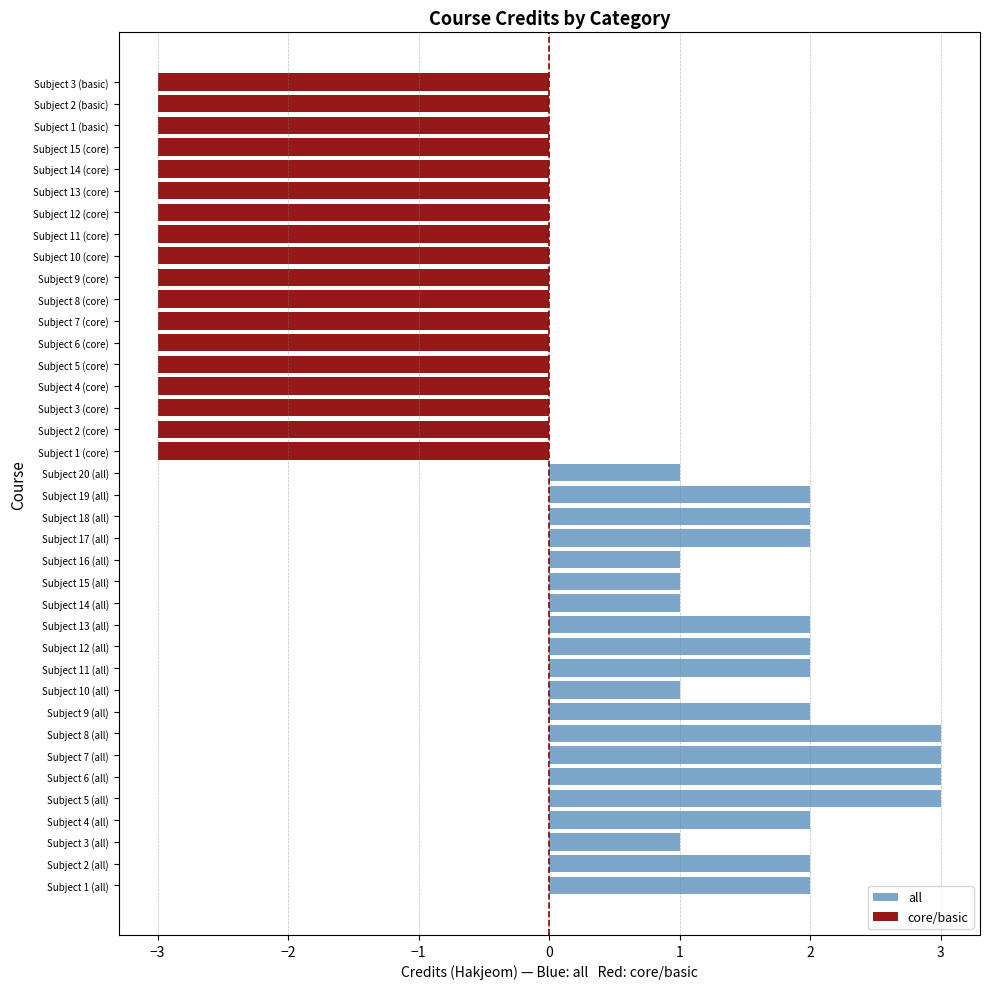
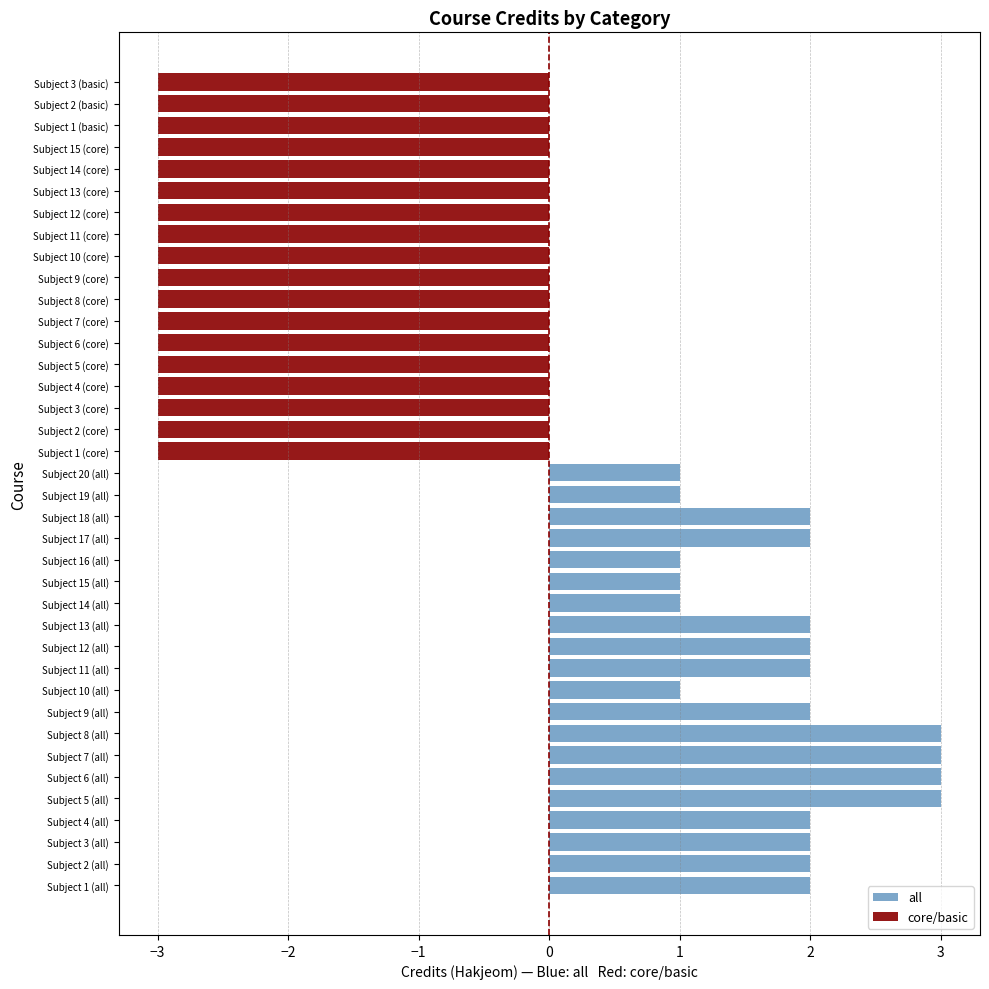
  {
    "all": {
      "Subject 3 (basic)": 0,
      "Subject 2 (basic)": 0,
      "Subject 1 (basic)": 0,
      "Subject 15 (core)": 0,
      "Subject 14 (core)": 0,
      "Subject 13 (core)": 0,
      "Subject 12 (core)": 0,
      "Subject 11 (core)": 0,
      "Subject 10 (core)": 0,
      "Subject 9 (core)": 0,
      "Subject 8 (core)": 0,
      "Subject 7 (core)": 0,
      "Subject 6 (core)": 0,
      "Subject 5 (core)": 0,
      "Subject 4 (core)": 0,
      "Subject 3 (core)": 0,
      "Subject 2 (core)": 0,
      "Subject 1 (core)": 0,
      "Subject 20 (all)": 1,
-     "Subject 19 (all)": 2,
+     "Subject 19 (all)": 1,
      "Subject 18 (all)": 2,
      "Subject 17 (all)": 2,
      "Subject 16 (all)": 1,
      "Subject 15 (all)": 1,
      "Subject 14 (all)": 1,
      "Subject 13 (all)": 2,
      "Subject 12 (all)": 2,
      "Subject 11 (all)": 2,
      "Subject 10 (all)": 1,
      "Subject 9 (all)": 2,
      "Subject 8 (all)": 3,
      "Subject 7 (all)": 3,
      "Subject 6 (all)": 3,
      "Subject 5 (all)": 3,
      "Subject 4 (all)": 2,
-     "Subject 3 (all)": 1,
+     "Subject 3 (all)": 2,
      "Subject 2 (all)": 2,
      "Subject 1 (all)": 2
    },
    "core/basic": {
      "Subject 3 (basic)": -3,
      "Subject 2 (basic)": -3,
      "Subject 1 (basic)": -3,
      "Subject 15 (core)": -3,
      "Subject 14 (core)": -3,
      "Subject 13 (core)": -3,
      "Subject 12 (core)": -3,
      "Subject 11 (core)": -3,
      "Subject 10 (core)": -3,
      "Subject 9 (core)": -3,
      "Subject 8 (core)": -3,
      "Subject 7 (core)": -3,
      "Subject 6 (core)": -3,
      "Subject 5 (core)": -3,
      "Subject 4 (core)": -3,
      "Subject 3 (core)": -3,
      "Subject 2 (core)": -3,
      "Subject 1 (core)": -3,
      "Subject 20 (all)": 0,
      "Subject 19 (all)": 0,
      "Subject 18 (all)": 0,
      "Subject 17 (all)": 0,
      "Subject 16 (all)": 0,
      "Subject 15 (all)": 0,
      "Subject 14 (all)": 0,
      "Subject 13 (all)": 0,
      "Subject 12 (all)": 0,
      "Subject 11 (all)": 0,
      "Subject 10 (all)": 0,
      "Subject 9 (all)": 0,
      "Subject 8 (all)": 0,
      "Subject 7 (all)": 0,
      "Subject 6 (all)": 0,
      "Subject 5 (all)": 0,
      "Subject 4 (all)": 0,
      "Subject 3 (all)": 0,
      "Subject 2 (all)": 0,
      "Subject 1 (all)": 0
    }
  }
